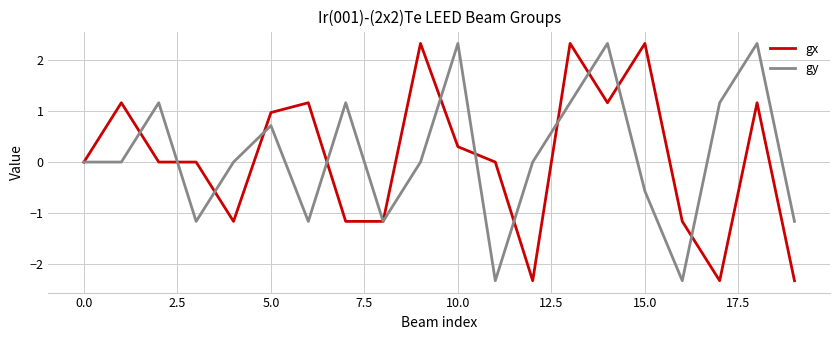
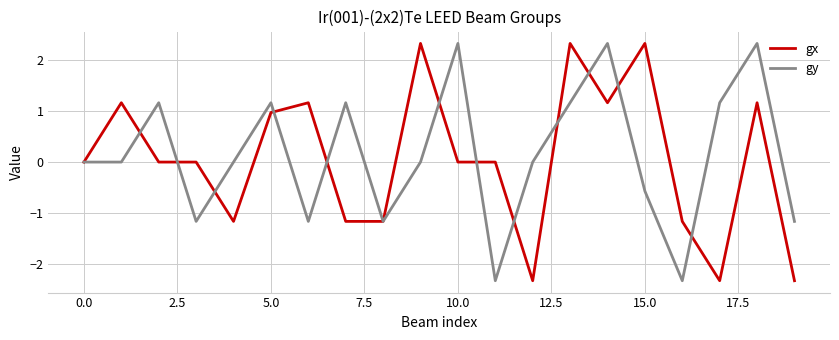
  {
    "gx": {
      "5.0": 1.0,
-     "10.0": 0.3,
+     "10.0": 0.0,
      "15.0": 2.3
    },
    "gy": {
-     "5.0": 0.7,
+     "5.0": 1.2,
      "10.0": 2.3,
      "15.0": -0.6
    }
  }
